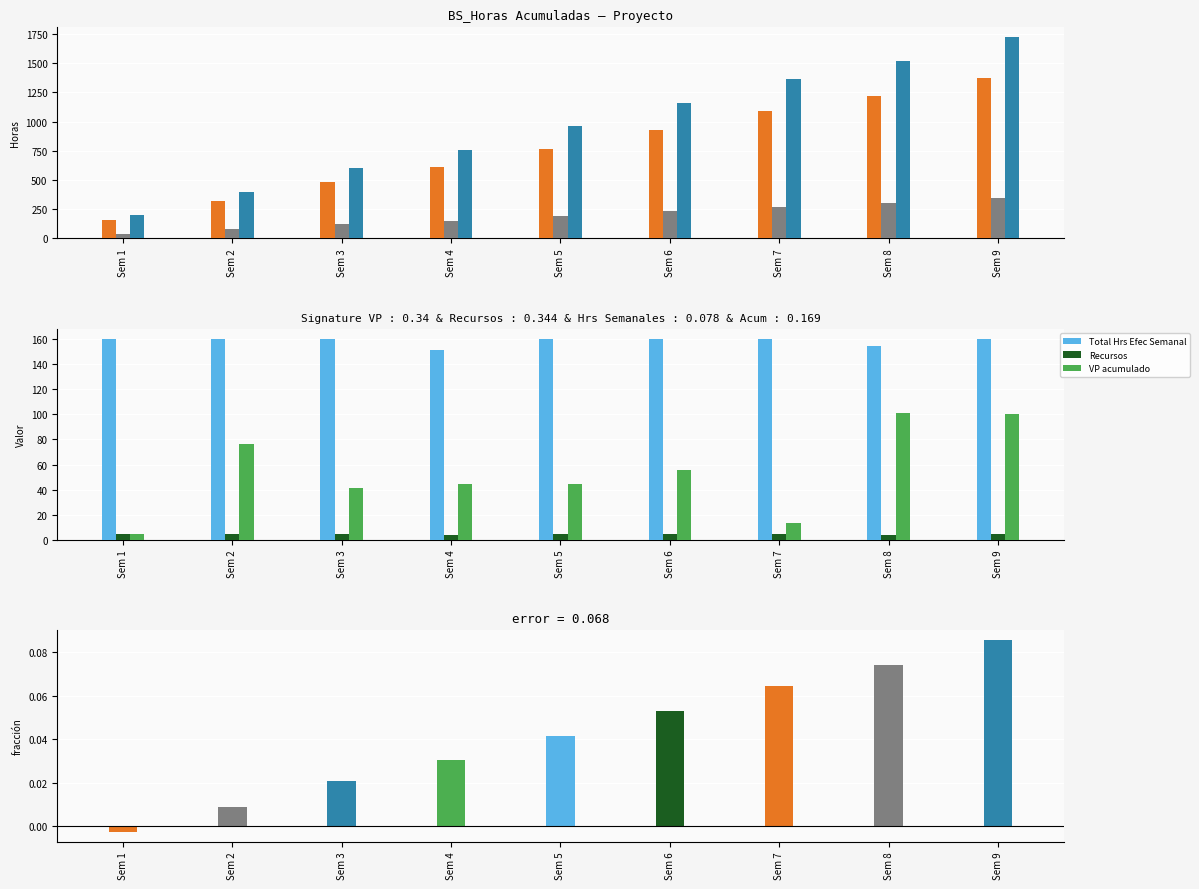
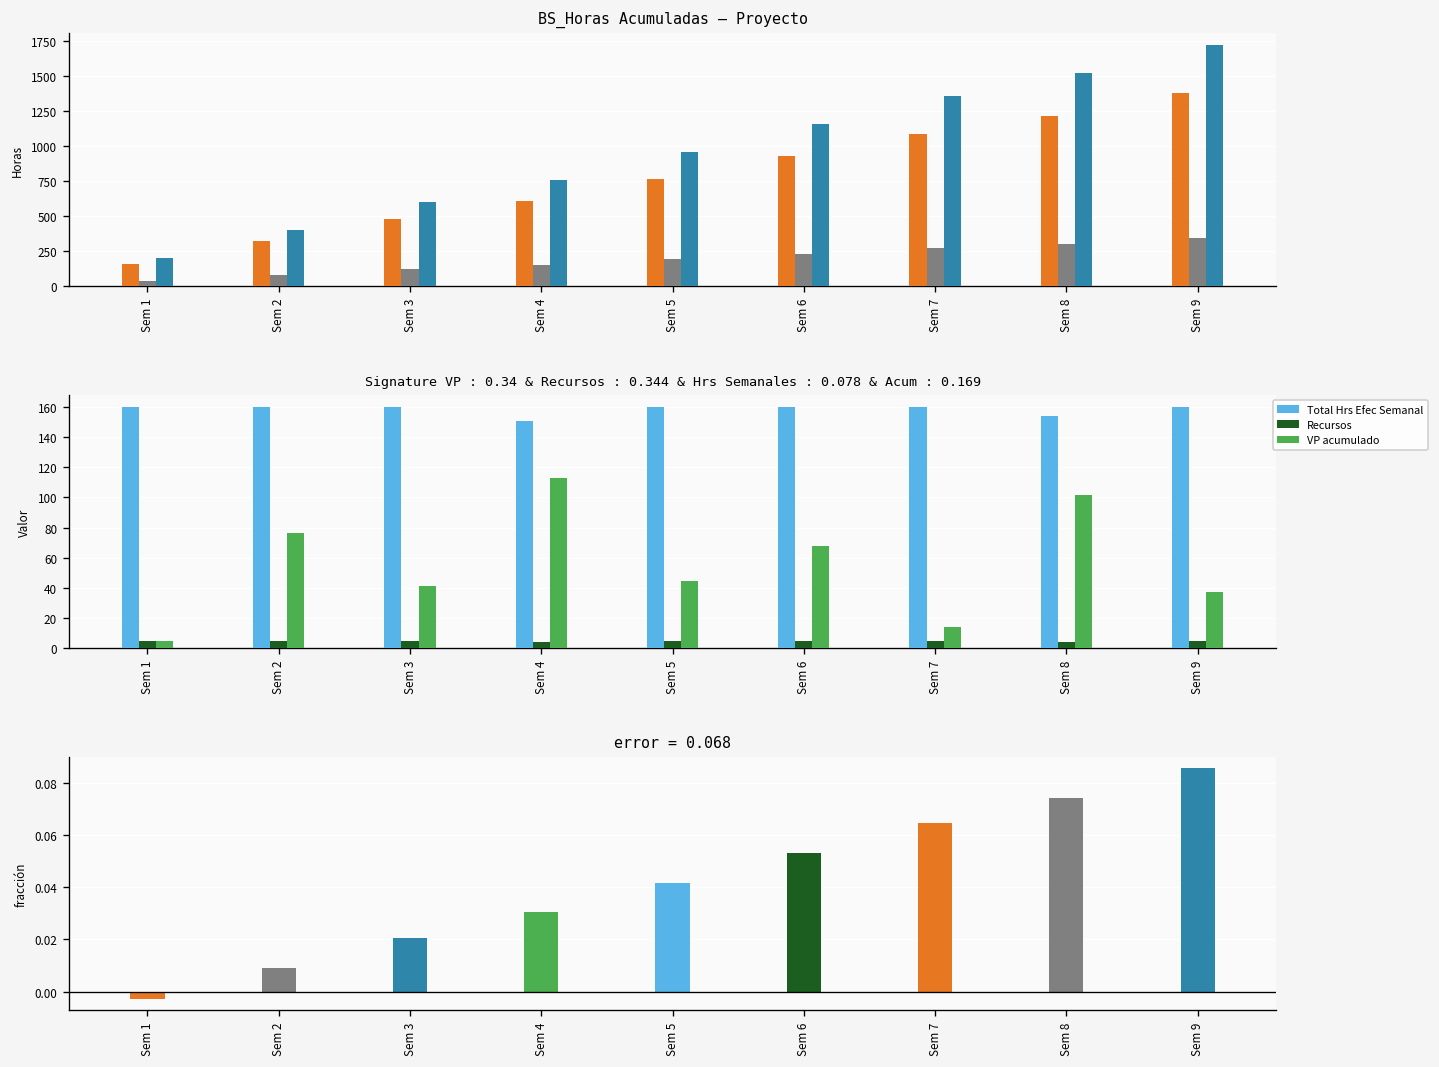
  {
    "Signature VP : 0.34 & Recursos : 0.344 & Hrs Semanales : 0.078 & Acum : 0.169": {
      "Total Hrs Efec Semanal": {
        "Sem 1": 160,
        "Sem 2": 160,
        "Sem 3": 160,
        "Sem 4": 151,
        "Sem 5": 160,
        "Sem 6": 160,
        "Sem 7": 160,
        "Sem 8": 154,
        "Sem 9": 160
      },
      "Recursos": {
        "Sem 1": 5,
        "Sem 2": 5,
        "Sem 3": 5,
        "Sem 4": 4,
        "Sem 5": 5,
        "Sem 6": 5,
        "Sem 7": 5,
        "Sem 8": 4,
        "Sem 9": 5
      },
      "VP acumulado": {
        "Sem 1": 5,
        "Sem 2": 76,
        "Sem 3": 42,
-       "Sem 4": 44,
+       "Sem 4": 113,
        "Sem 5": 44,
-       "Sem 6": 56,
+       "Sem 6": 67,
        "Sem 7": 14,
        "Sem 8": 101,
-       "Sem 9": 100
+       "Sem 9": 37
      }
    },
    "error = 0.068": {
      "Sem 1": -0.003,
      "Sem 2": 0.009,
      "Sem 3": 0.021,
      "Sem 4": 0.030,
      "Sem 5": 0.042,
      "Sem 6": 0.053,
      "Sem 7": 0.065,
      "Sem 8": 0.074,
      "Sem 9": 0.086
    }
  }
